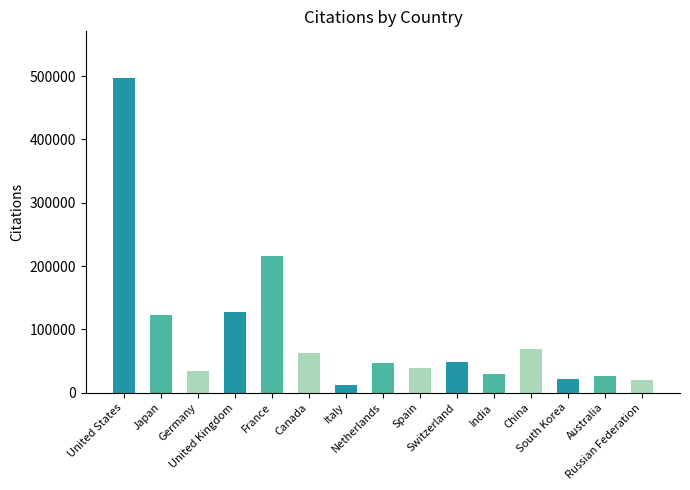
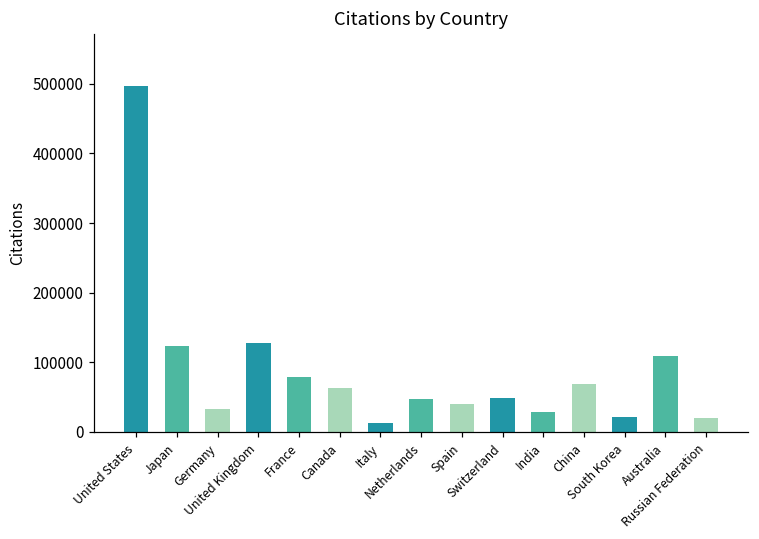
  {
    "United States": 500000,
    "Japan": 120000,
    "Germany": 30000,
    "United Kingdom": 130000,
-   "France": 220000,
+   "France": 80000,
    "Canada": 60000,
    "Italy": 10000,
    "Netherlands": 50000,
    "Spain": 40000,
    "Switzerland": 50000,
    "India": 30000,
    "China": 70000,
    "South Korea": 20000,
-   "Australia": 30000,
+   "Australia": 110000,
    "Russian Federation": 20000
  }
